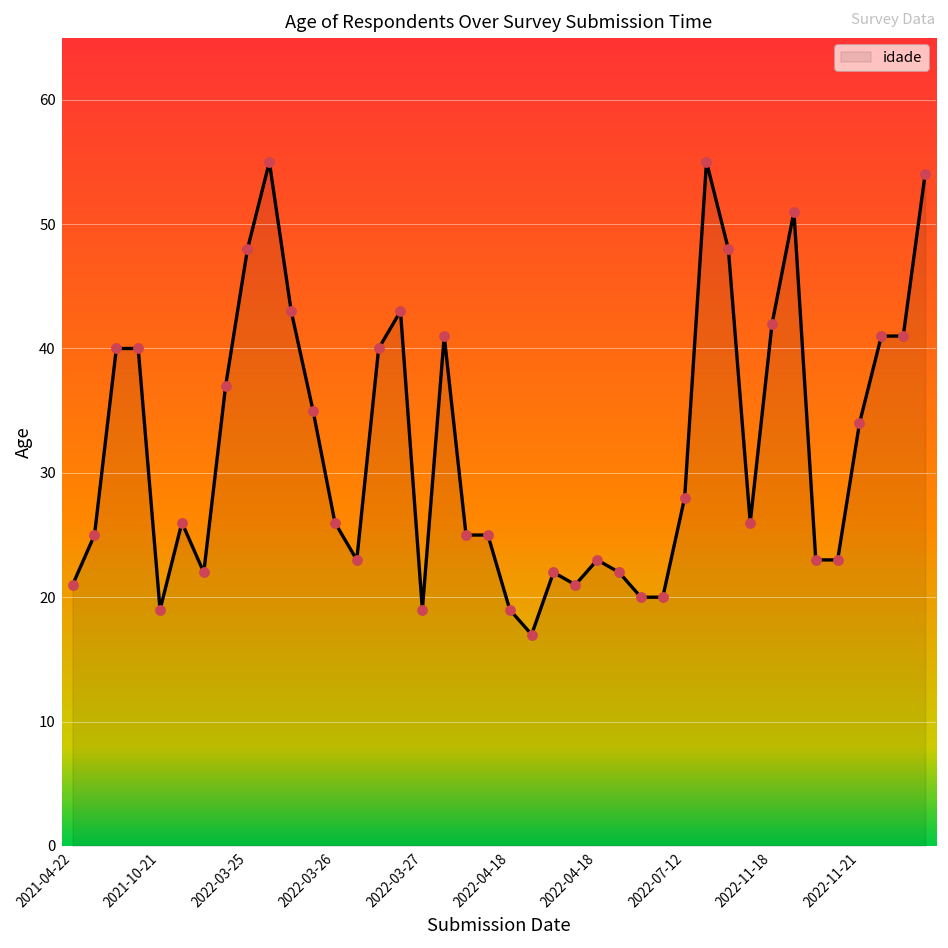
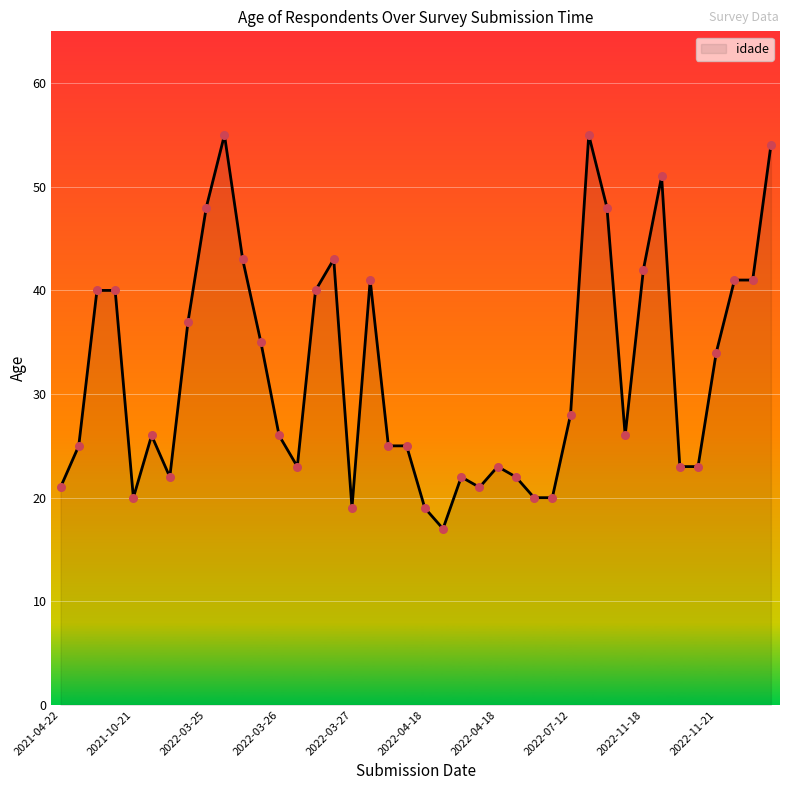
  {
-   "2021-10-21": 19,
+   "2021-10-21": 20,
    "2022-07-12": 28,
    "2022-11-18": 42
  }
